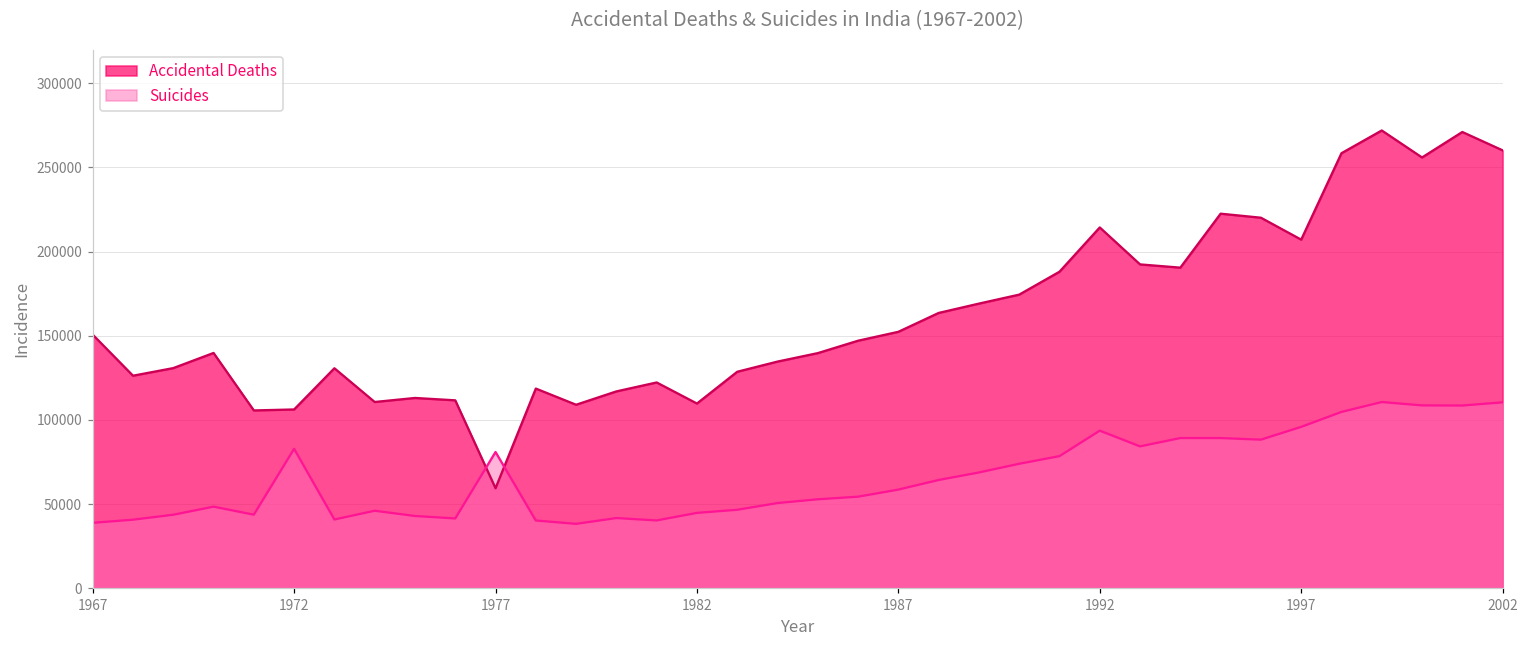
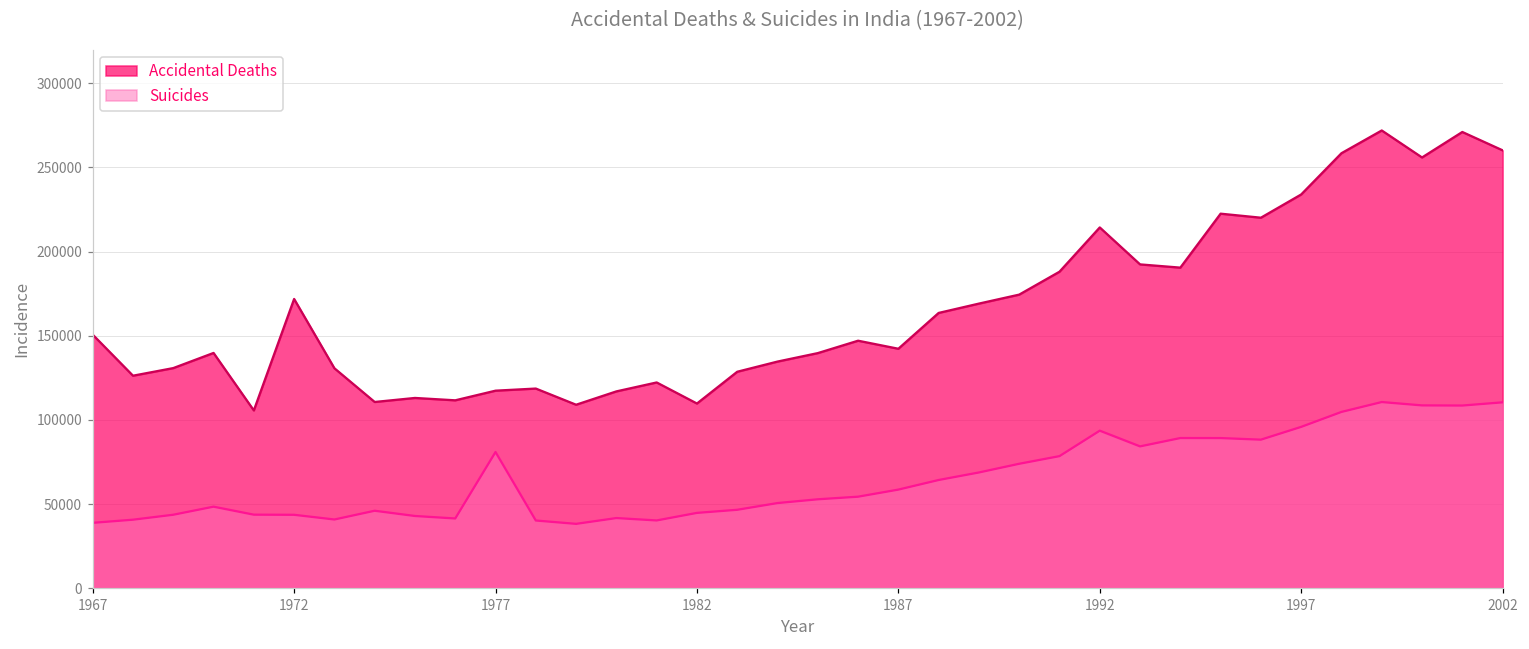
  {
    "Accidental Deaths": {
      "1967": 151000,
-     "1972": 106000,
-     "1977": 59000,
+     "1972": 172000,
+     "1977": 117000,
      "1982": 110000,
-     "1987": 152000,
+     "1987": 142000,
      "1992": 214000,
-     "1997": 207000,
+     "1997": 234000,
      "2002": 260000
    },
    "Suicides": {
      "1967": 39000,
-     "1972": 83000,
+     "1972": 44000,
      "1977": 81000,
      "1982": 45000,
      "1987": 59000,
      "1992": 94000,
      "1997": 96000,
      "2002": 110000
    }
  }
